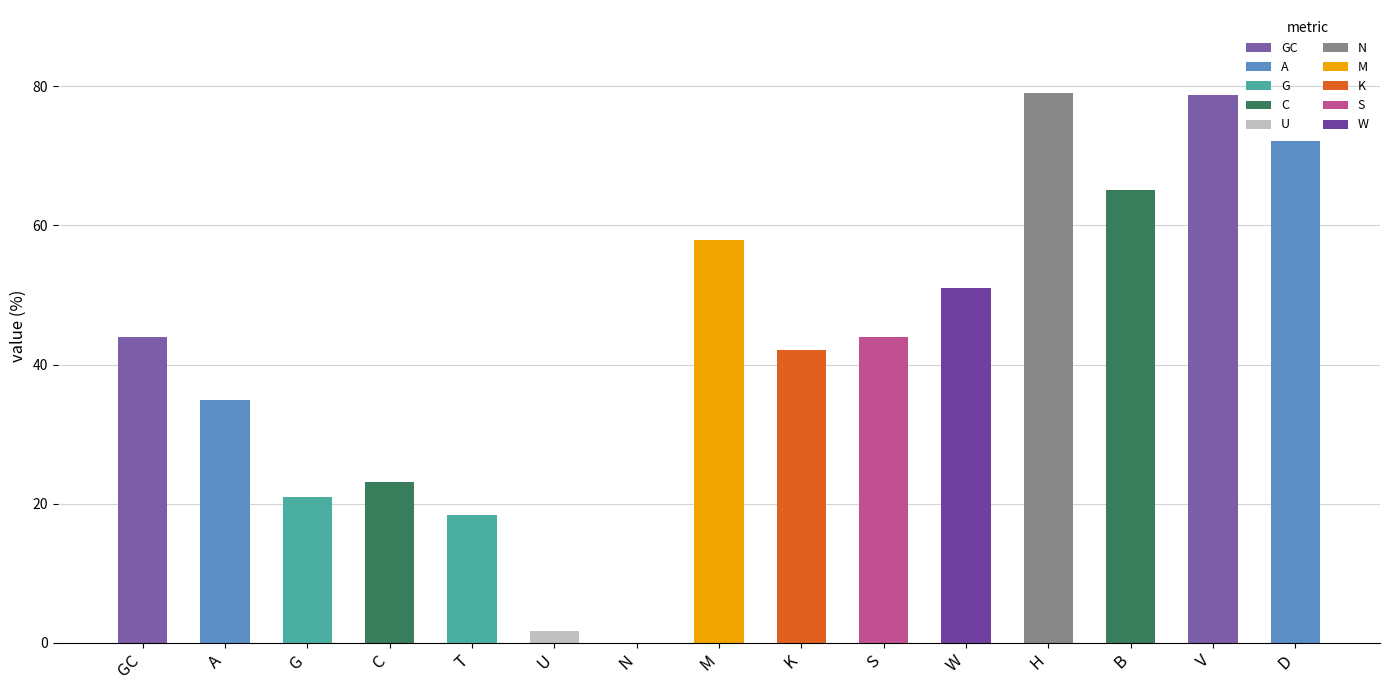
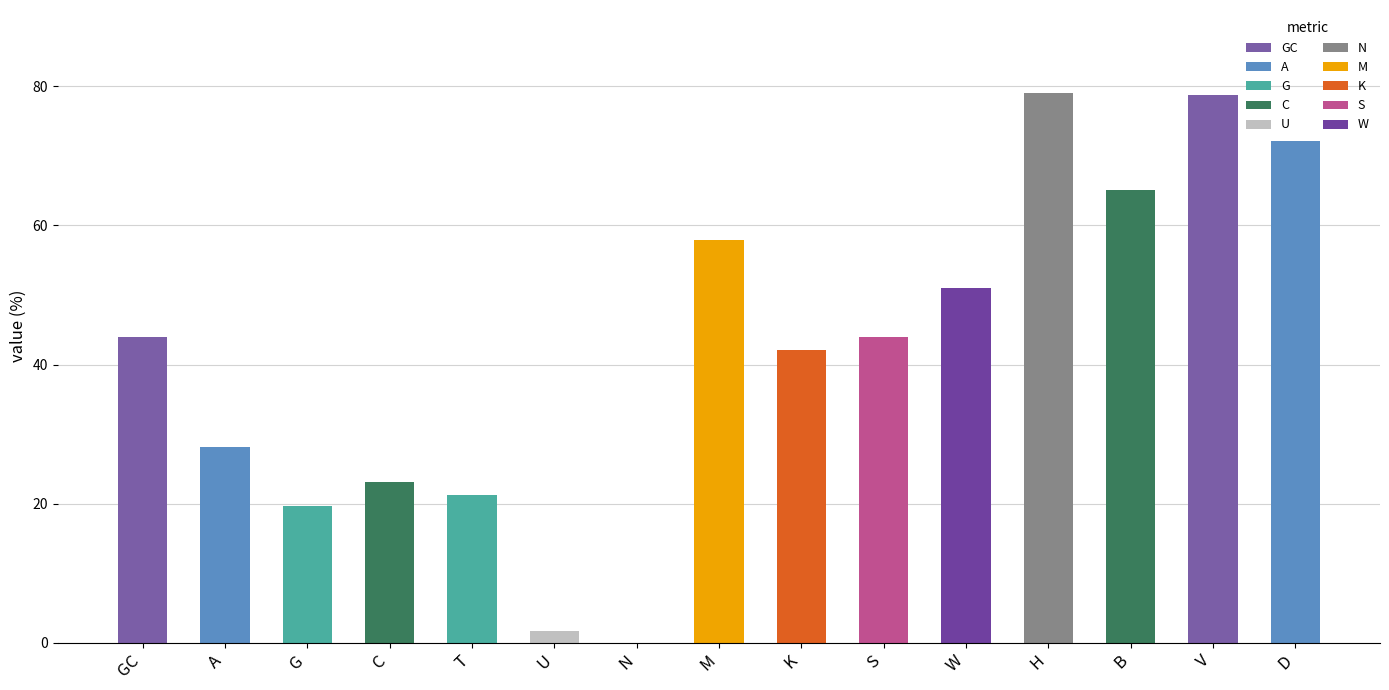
  {
    "GC": 44,
-   "A": 35,
-   "G": 21,
+   "A": 28,
+   "G": 20,
    "C": 23,
-   "T": 18,
+   "T": 21,
    "U": 2,
    "N": 0,
    "M": 58,
    "K": 42,
    "S": 44,
    "W": 51,
    "H": 79,
    "B": 65,
    "V": 79,
    "D": 72
  }
